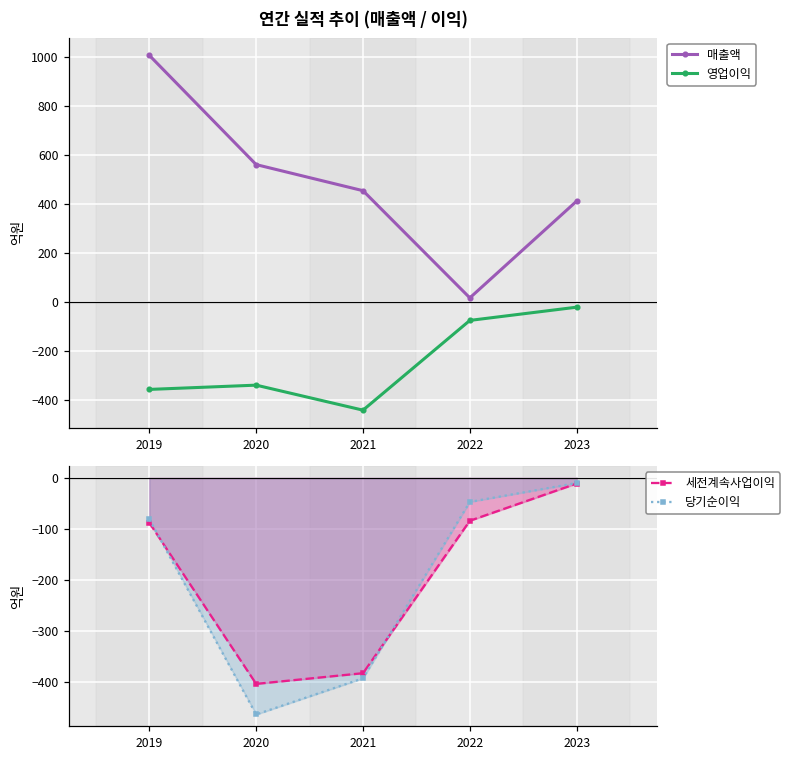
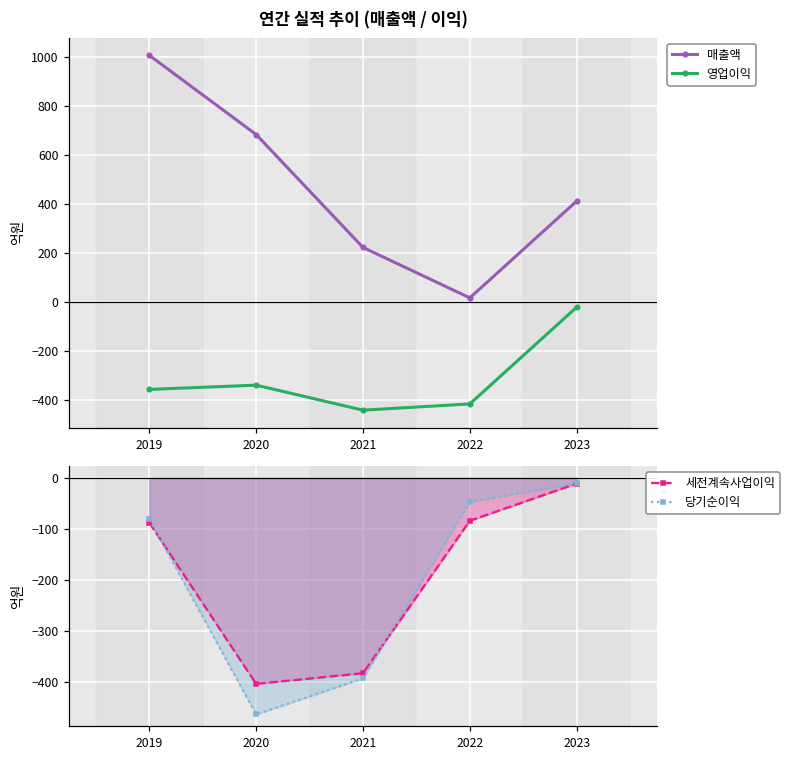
  {
    "연간 실적 추이 (매출액 / 이익)": {
      "매출액": {
        "2019": 1010,
-       "2020": 560,
-       "2021": 450,
+       "2020": 680,
+       "2021": 220,
        "2022": 20,
        "2023": 410
      },
      "영업이익": {
        "2019": -360,
        "2020": -340,
        "2021": -440,
-       "2022": -80,
+       "2022": -420,
        "2023": -20
      }
    }
  }
